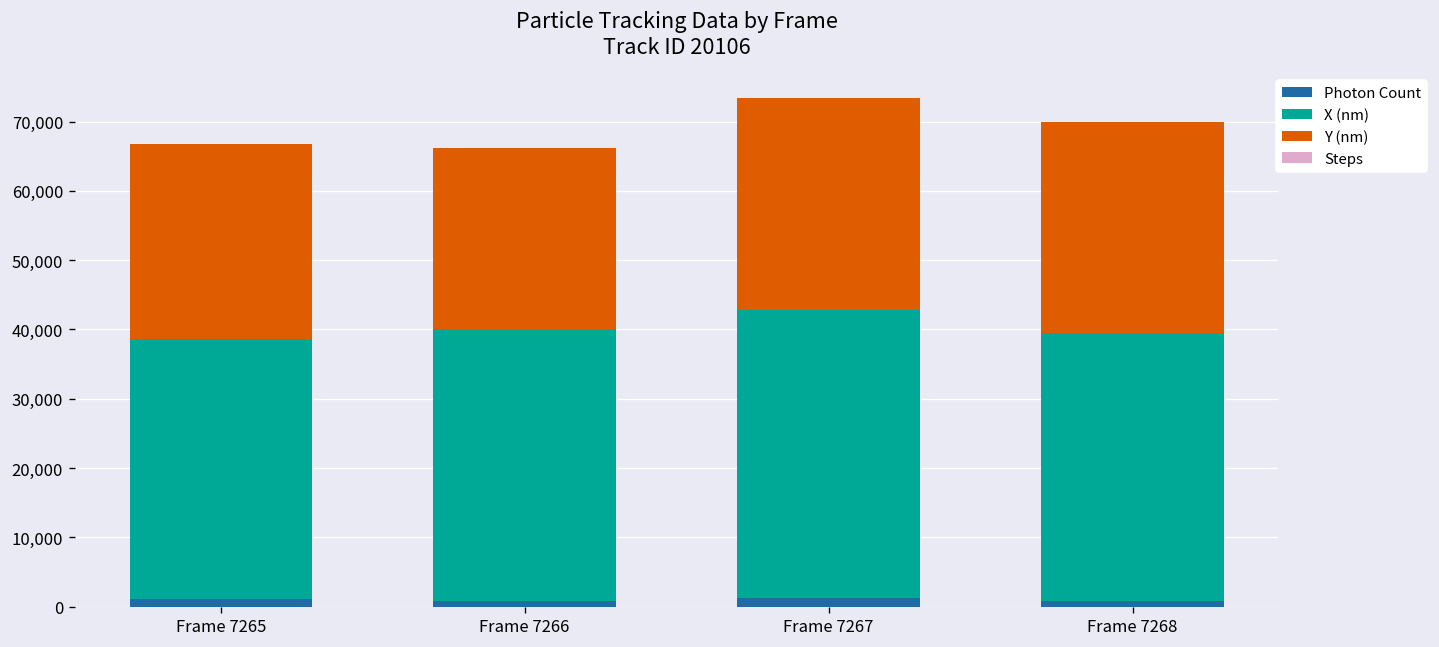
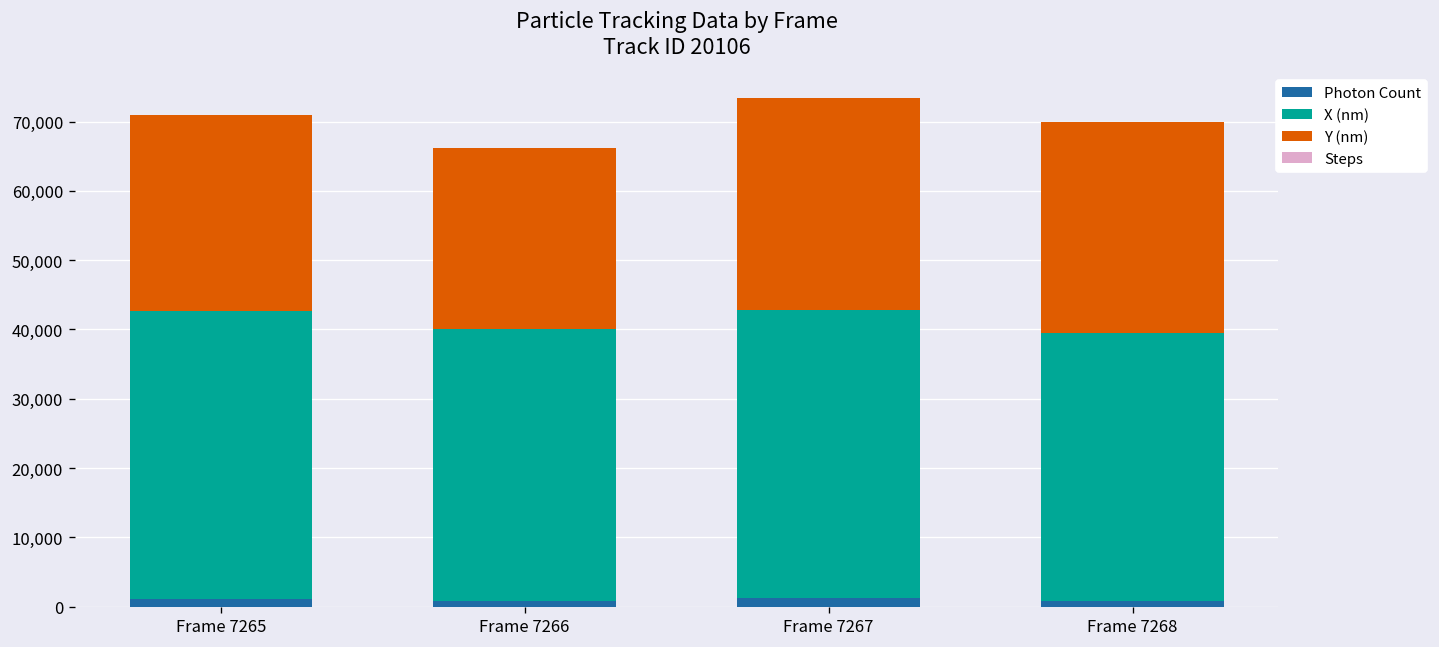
  {
    "Photon Count": {
      "Frame 7265": "1,000",
      "Frame 7266": "1,000",
      "Frame 7267": "1,000",
      "Frame 7268": "1,000"
    },
    "X (nm)": {
-     "Frame 7265": "37,000",
+     "Frame 7265": "42,000",
      "Frame 7266": "39,000",
      "Frame 7267": "42,000",
      "Frame 7268": "39,000"
    },
    "Steps": {
      "Frame 7265": "28,000",
      "Frame 7266": "26,000",
      "Frame 7267": "31,000",
      "Frame 7268": "30,000"
    }
  }
